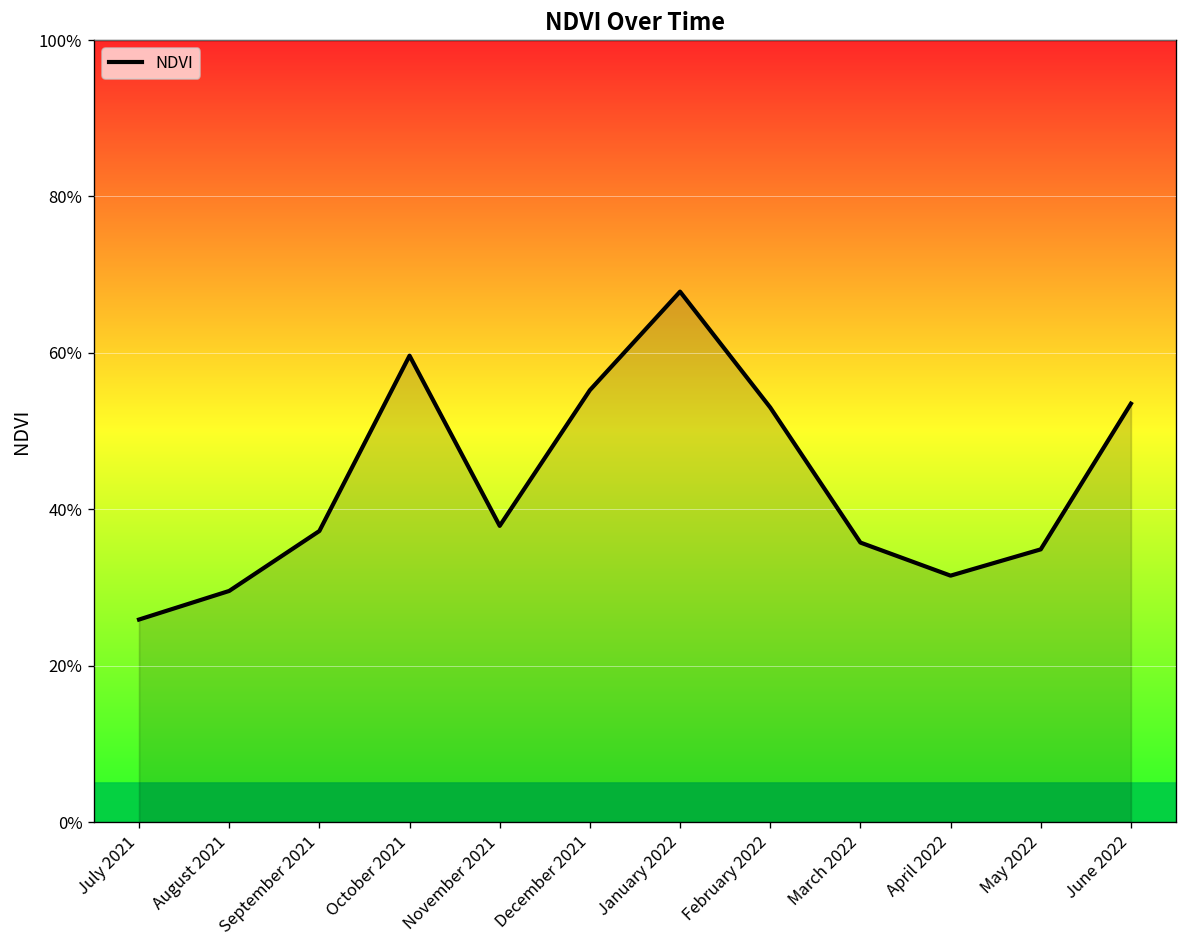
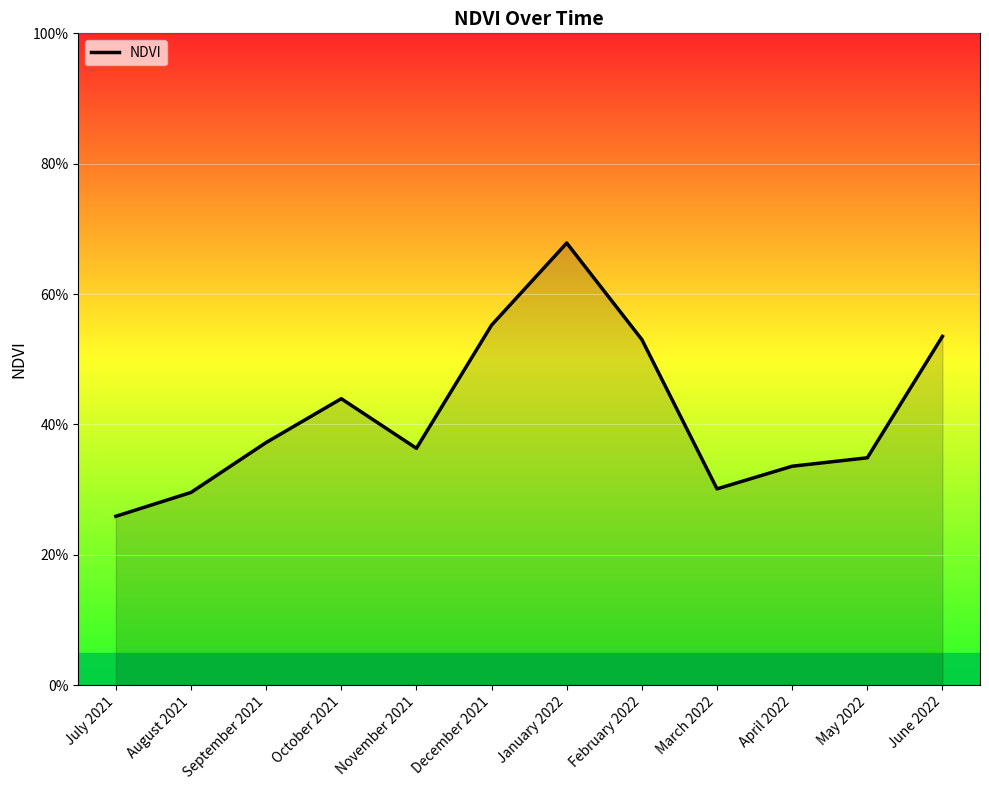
  {
    "July 2021": "26%",
    "August 2021": "30%",
    "September 2021": "37%",
-   "October 2021": "60%",
-   "November 2021": "38%",
+   "October 2021": "44%",
+   "November 2021": "36%",
    "December 2021": "55%",
    "January 2022": "68%",
    "February 2022": "53%",
-   "March 2022": "36%",
-   "April 2022": "32%",
+   "March 2022": "30%",
+   "April 2022": "34%",
    "May 2022": "35%",
    "June 2022": "54%"
  }
